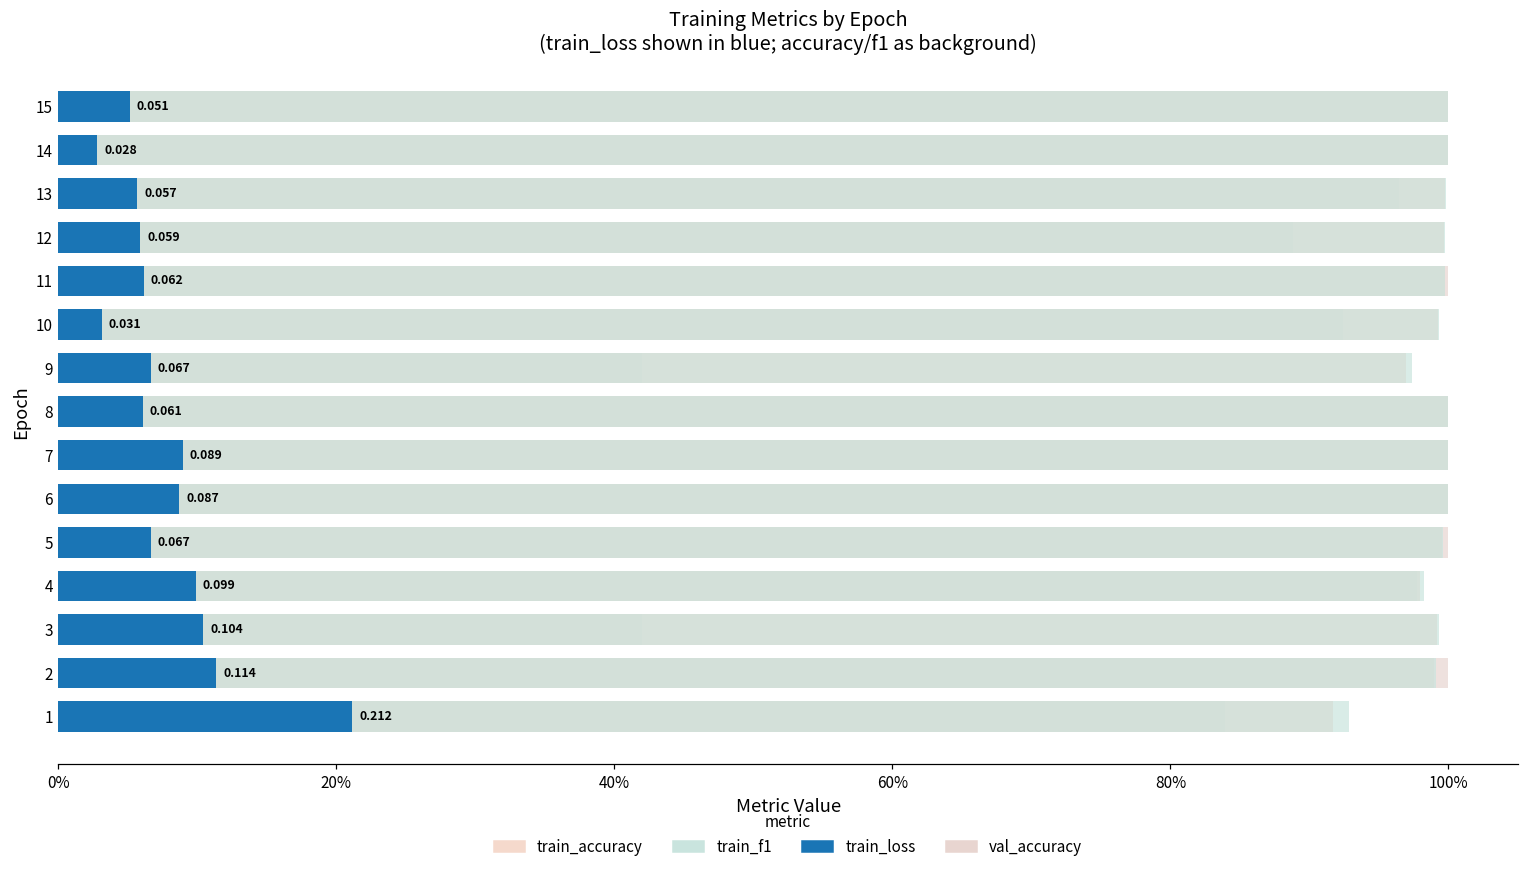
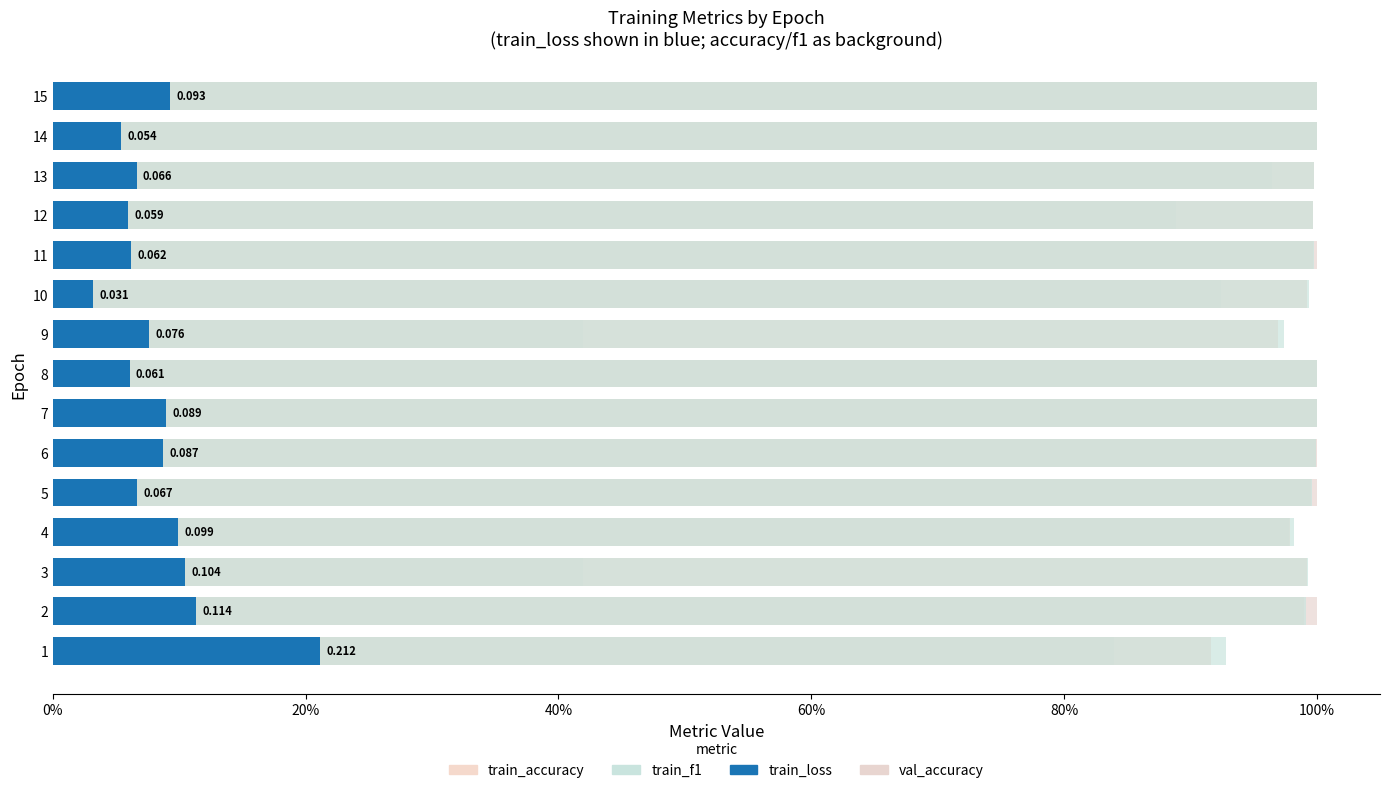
  {
    "train_loss": {
-     "15": 0.051,
-     "14": 0.028,
-     "13": 0.057,
-     "9": 0.067
+     "15": 0.093,
+     "14": 0.054,
+     "13": 0.066,
+     "9": 0.076
    }
  }
